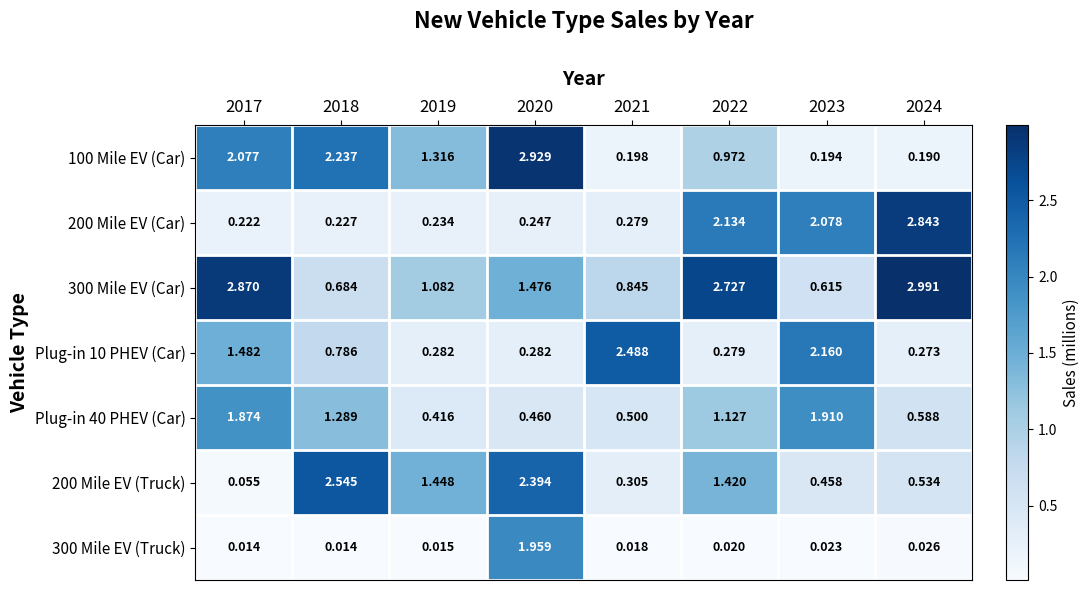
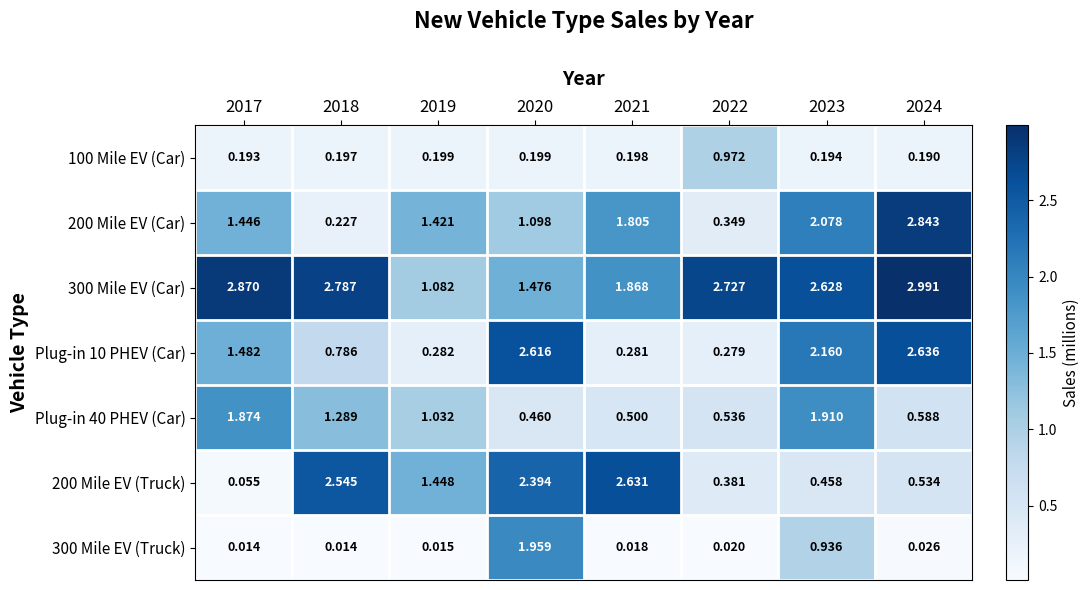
  {
    "100 Mile EV (Car)": {
-     "2017": 2.077,
-     "2018": 2.237,
-     "2019": 1.316,
-     "2020": 2.929,
+     "2017": 0.193,
+     "2018": 0.197,
+     "2019": 0.199,
+     "2020": 0.199,
      "2021": 0.198,
      "2022": 0.972,
      "2023": 0.194,
      "2024": 0.190
    },
    "200 Mile EV (Car)": {
-     "2017": 0.222,
+     "2017": 1.446,
      "2018": 0.227,
-     "2019": 0.234,
-     "2020": 0.247,
-     "2021": 0.279,
-     "2022": 2.134,
+     "2019": 1.421,
+     "2020": 1.098,
+     "2021": 1.805,
+     "2022": 0.349,
      "2023": 2.078,
      "2024": 2.843
    },
    "300 Mile EV (Car)": {
      "2017": 2.870,
-     "2018": 0.684,
+     "2018": 2.787,
      "2019": 1.082,
      "2020": 1.476,
-     "2021": 0.845,
+     "2021": 1.868,
      "2022": 2.727,
-     "2023": 0.615,
+     "2023": 2.628,
      "2024": 2.991
    },
    "Plug-in 10 PHEV (Car)": {
      "2017": 1.482,
      "2018": 0.786,
      "2019": 0.282,
-     "2020": 0.282,
-     "2021": 2.488,
+     "2020": 2.616,
+     "2021": 0.281,
      "2022": 0.279,
      "2023": 2.160,
-     "2024": 0.273
+     "2024": 2.636
    },
    "Plug-in 40 PHEV (Car)": {
      "2017": 1.874,
      "2018": 1.289,
-     "2019": 0.416,
+     "2019": 1.032,
      "2020": 0.460,
      "2021": 0.500,
-     "2022": 1.127,
+     "2022": 0.536,
      "2023": 1.910,
      "2024": 0.588
    },
    "200 Mile EV (Truck)": {
      "2017": 0.055,
      "2018": 2.545,
      "2019": 1.448,
      "2020": 2.394,
-     "2021": 0.305,
-     "2022": 1.420,
+     "2021": 2.631,
+     "2022": 0.381,
      "2023": 0.458,
      "2024": 0.534
    },
    "300 Mile EV (Truck)": {
      "2017": 0.014,
      "2018": 0.014,
      "2019": 0.015,
      "2020": 1.959,
      "2021": 0.018,
      "2022": 0.020,
-     "2023": 0.023,
+     "2023": 0.936,
      "2024": 0.026
    }
  }
